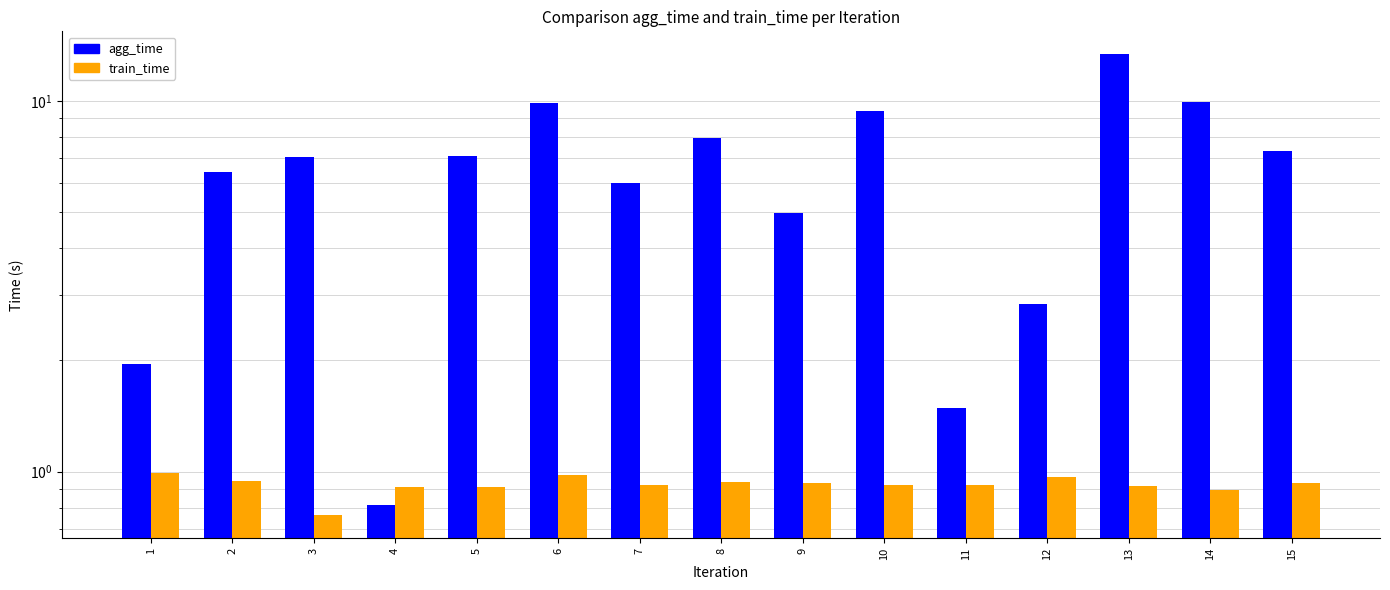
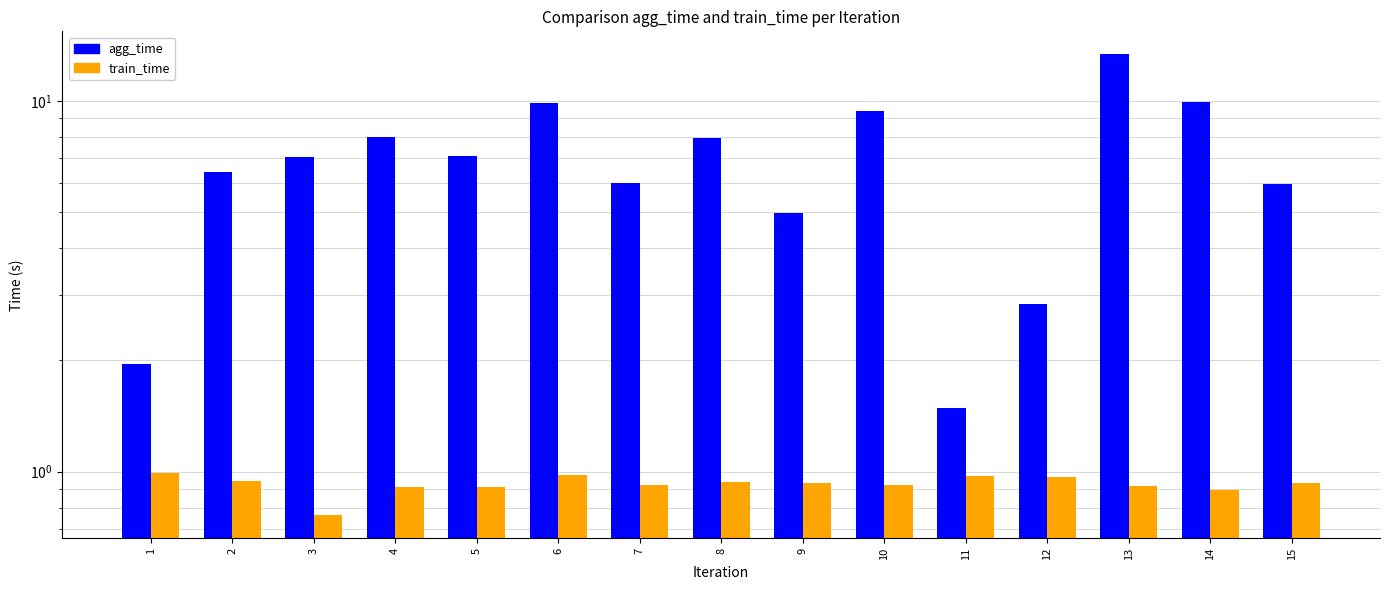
  {
    "agg_time": {
      "1": 2.0,
      "2": 6.4,
      "3": 7.1,
-     "4": 0.81,
+     "4": 8.0,
      "5": 7.1,
      "6": 9.9,
      "7": 6.0,
      "8": 7.9,
      "9": 5.0,
      "10": 9.4,
      "11": 1.48,
      "12": 2.8,
      "13": 13.3,
      "14": 9.9,
-     "15": 7.3
+     "15": 6.0
    },
    "train_time": {
      "1": 0.99,
      "2": 0.95,
      "3": 0.76,
      "4": 0.91,
      "5": 0.91,
      "6": 0.98,
      "7": 0.92,
      "8": 0.94,
      "9": 0.93,
      "10": 0.92,
-     "11": 0.92,
+     "11": 0.97,
      "12": 0.97,
      "13": 0.92,
      "14": 0.89,
      "15": 0.93
    }
  }
